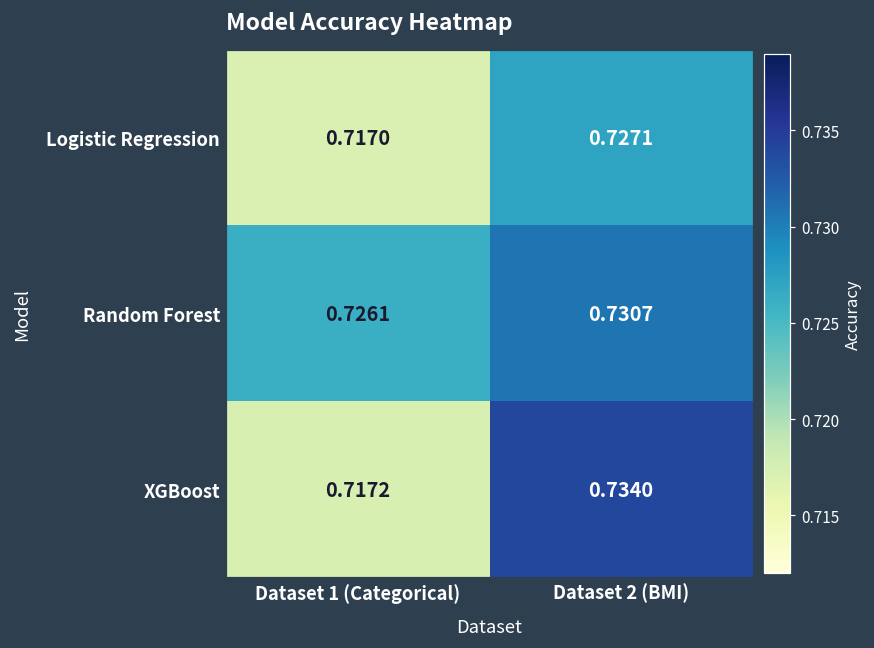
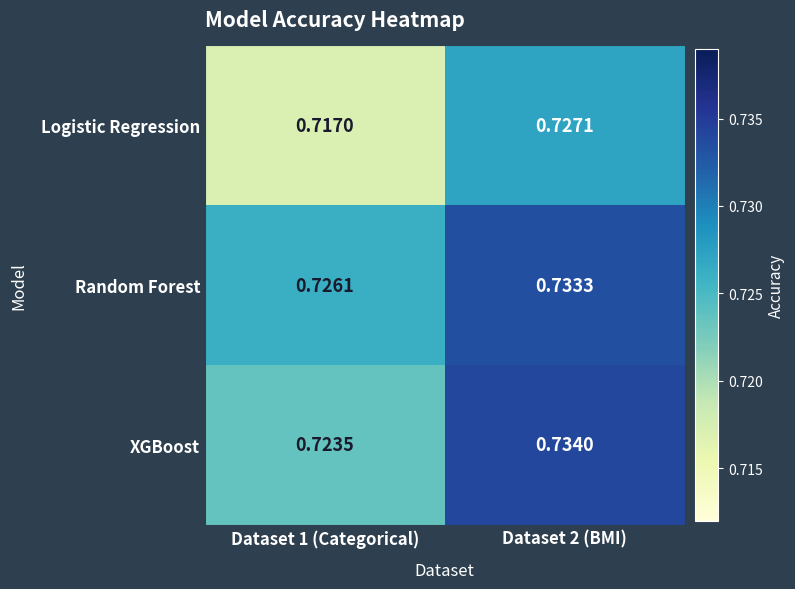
  {
    "Logistic Regression": {
      "Dataset 1 (Categorical)": 0.7170,
      "Dataset 2 (BMI)": 0.7271
    },
    "Random Forest": {
      "Dataset 1 (Categorical)": 0.7261,
-     "Dataset 2 (BMI)": 0.7307
+     "Dataset 2 (BMI)": 0.7333
    },
    "XGBoost": {
-     "Dataset 1 (Categorical)": 0.7172,
+     "Dataset 1 (Categorical)": 0.7235,
      "Dataset 2 (BMI)": 0.7340
    }
  }
